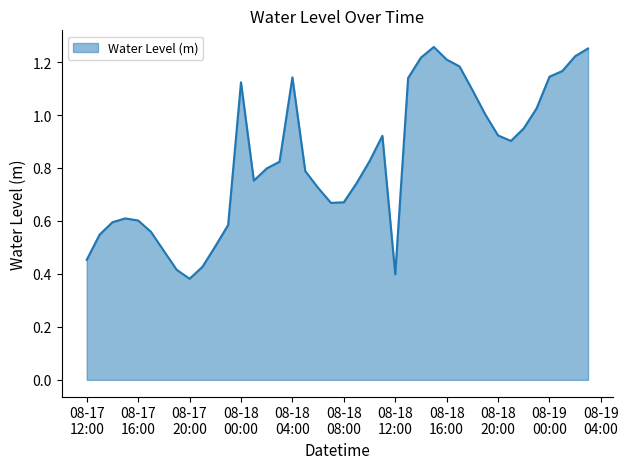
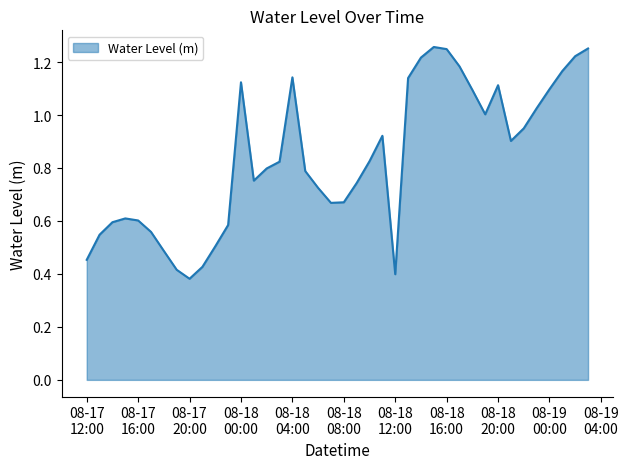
  {
    "08-17 12:00": 0.45,
    "08-17 16:00": 0.60,
    "08-17 20:00": 0.38,
    "08-18 00:00": 1.12,
    "08-18 04:00": 1.14,
    "08-18 08:00": 0.67,
    "08-18 12:00": 0.40,
-   "08-18 16:00": 1.21,
-   "08-18 20:00": 0.92,
-   "08-19 00:00": 1.14
+   "08-18 16:00": 1.25,
+   "08-18 20:00": 1.11,
+   "08-19 00:00": 1.10
  }
